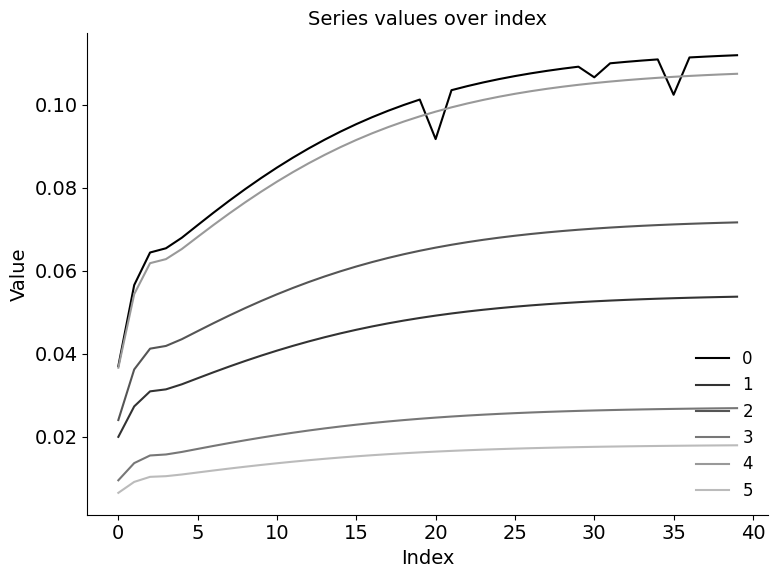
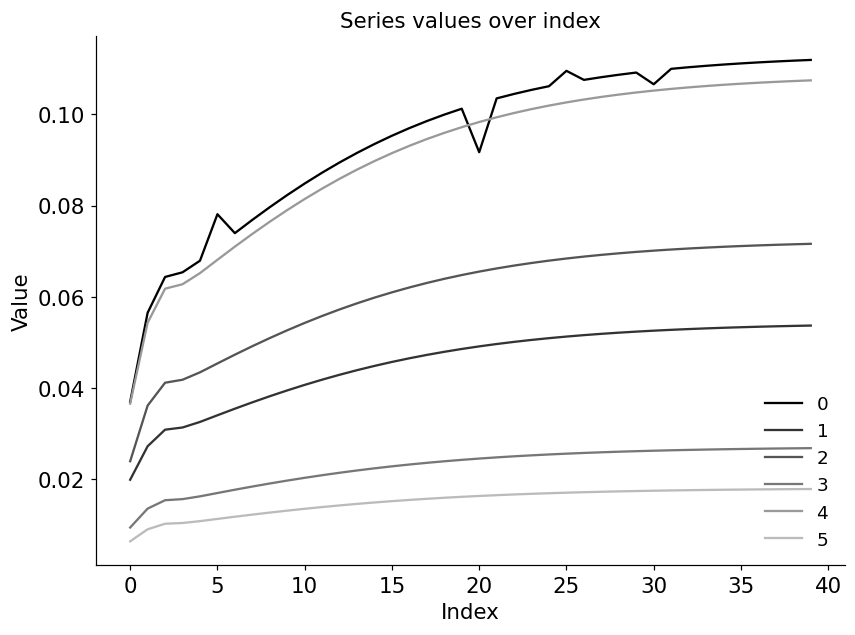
  {
    "0": {
-     "5": 0.071,
+     "5": 0.078,
      "10": 0.085,
      "15": 0.095,
      "20": 0.092,
-     "25": 0.107,
+     "25": 0.110,
      "30": 0.107,
-     "35": 0.102
+     "35": 0.111
    }
  }
